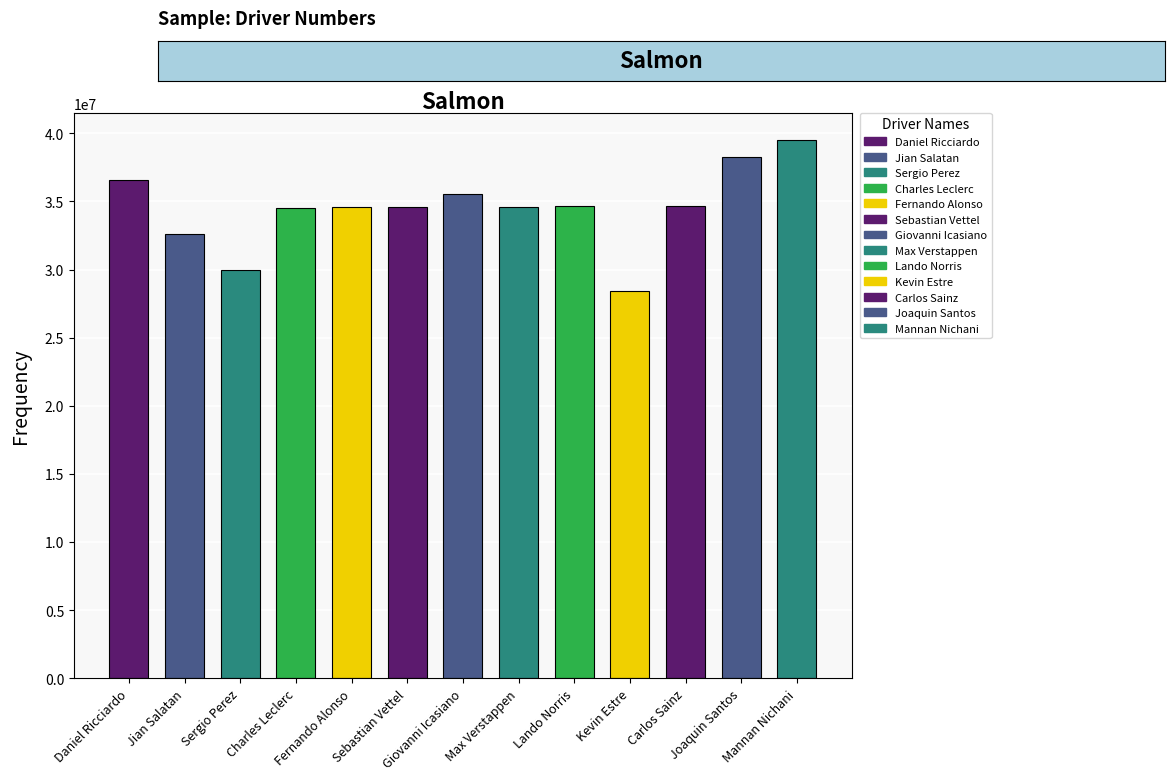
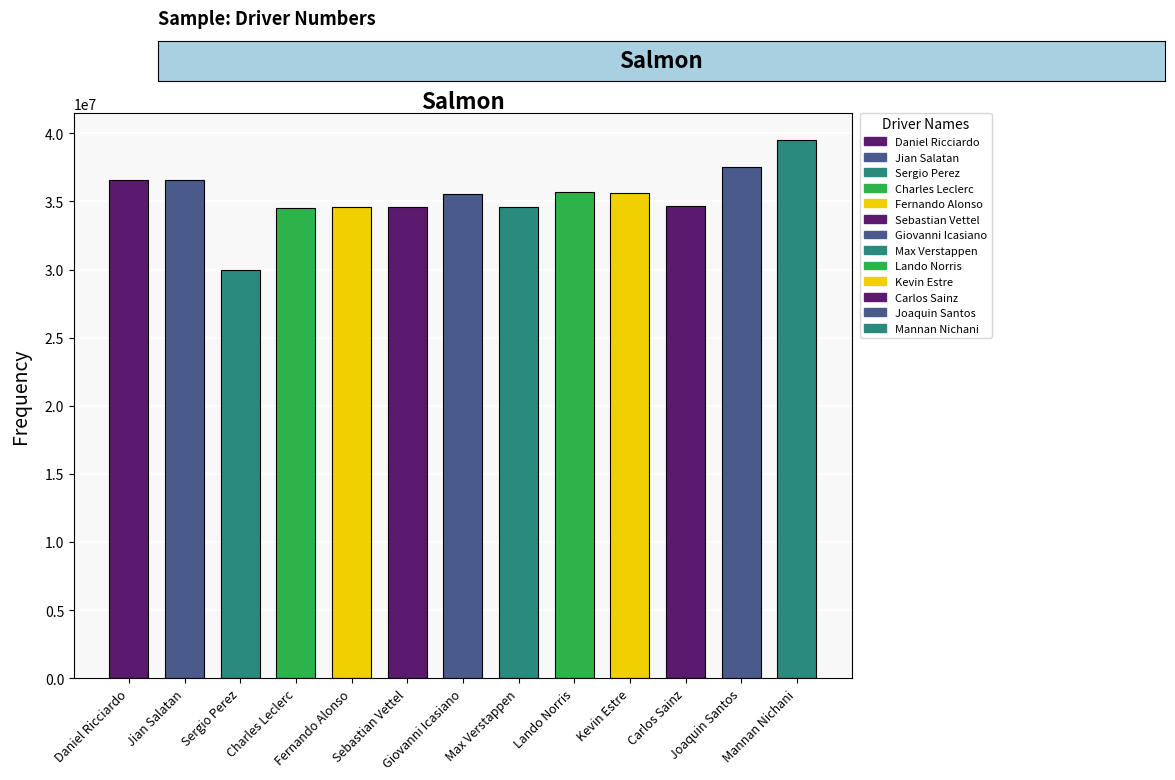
  {
    "Daniel Ricciardo": 36600000,
-   "Jian Salatan": 32600000,
+   "Jian Salatan": 36600000,
    "Sergio Perez": 29900000,
    "Charles Leclerc": 34500000,
    "Fernando Alonso": 34600000,
    "Sebastian Vettel": 34600000,
    "Giovanni Icasiano": 35600000,
    "Max Verstappen": 34600000,
-   "Lando Norris": 34700000,
-   "Kevin Estre": 28400000,
+   "Lando Norris": 35700000,
+   "Kevin Estre": 35600000,
    "Carlos Sainz": 34700000,
-   "Joaquin Santos": 38300000,
+   "Joaquin Santos": 37500000,
    "Mannan Nichani": 39500000
  }
